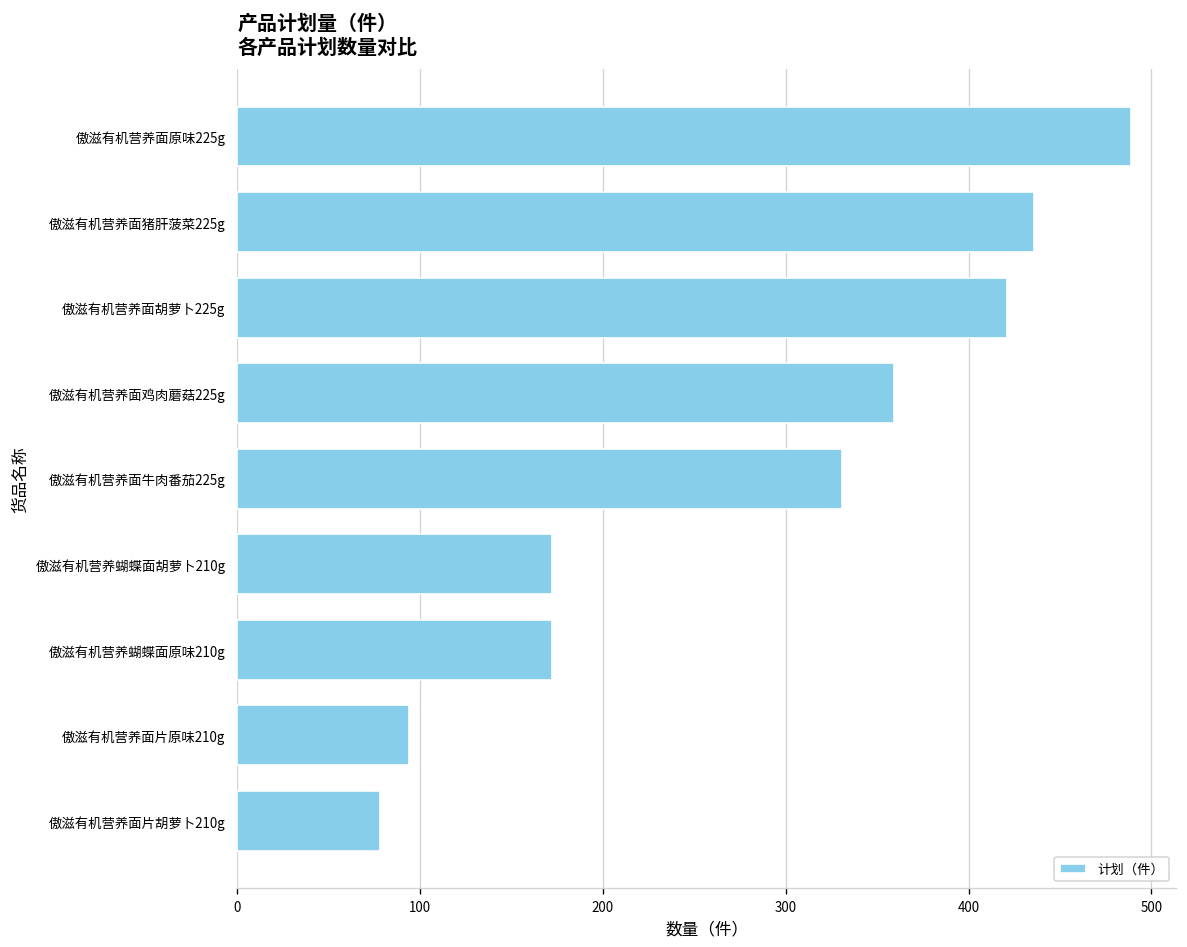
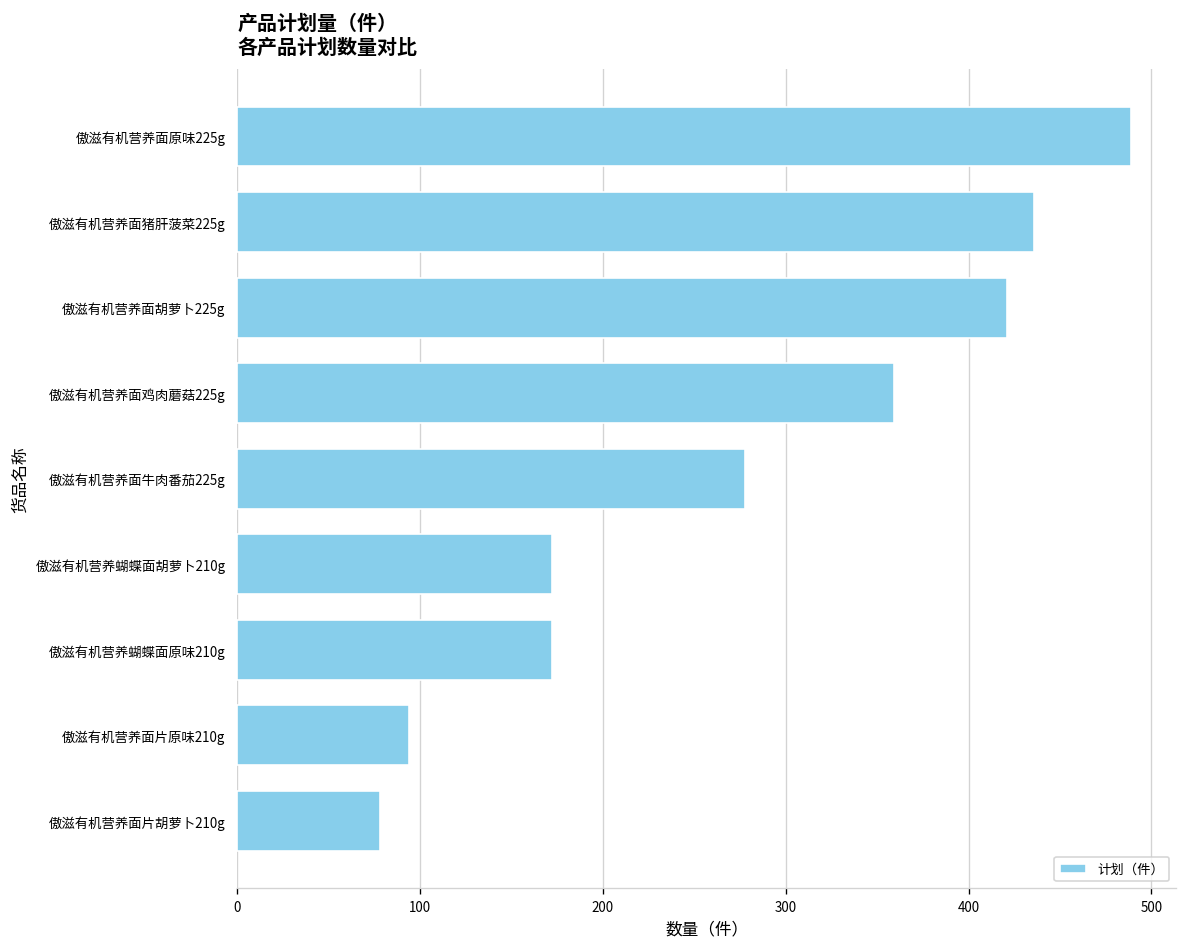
  {
    "傲滋有机营养面原味225g": 489,
    "傲滋有机营养面猪肝菠菜225g": 436,
    "傲滋有机营养面胡萝卜225g": 421,
    "傲滋有机营养面鸡肉蘑菇225g": 359,
-   "傲滋有机营养面牛肉番茄225g": 331,
+   "傲滋有机营养面牛肉番茄225g": 278,
    "傲滋有机营养蝴蝶面胡萝卜210g": 172,
    "傲滋有机营养蝴蝶面原味210g": 172,
    "傲滋有机营养面片原味210g": 94,
    "傲滋有机营养面片胡萝卜210g": 78
  }
